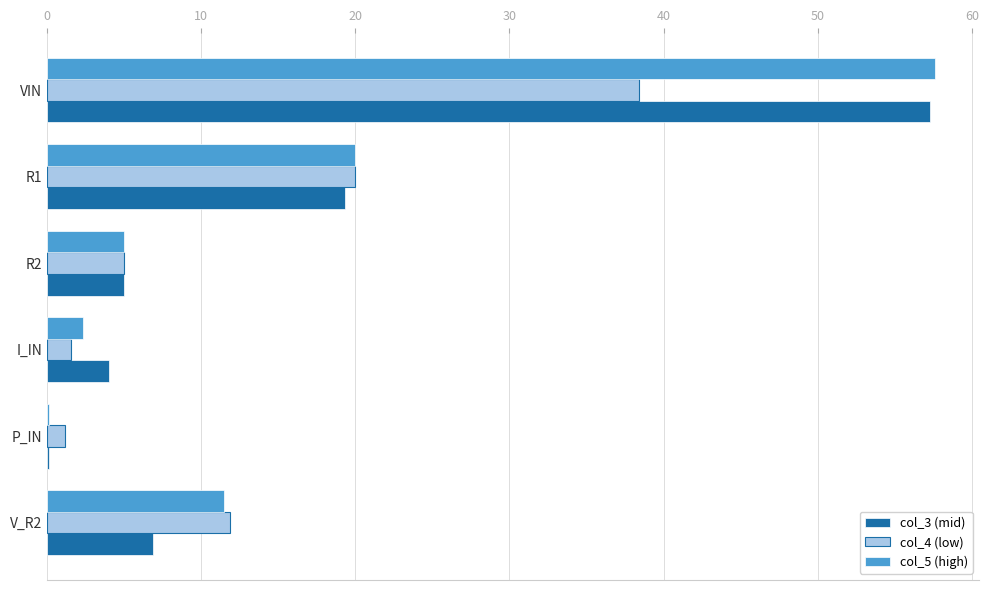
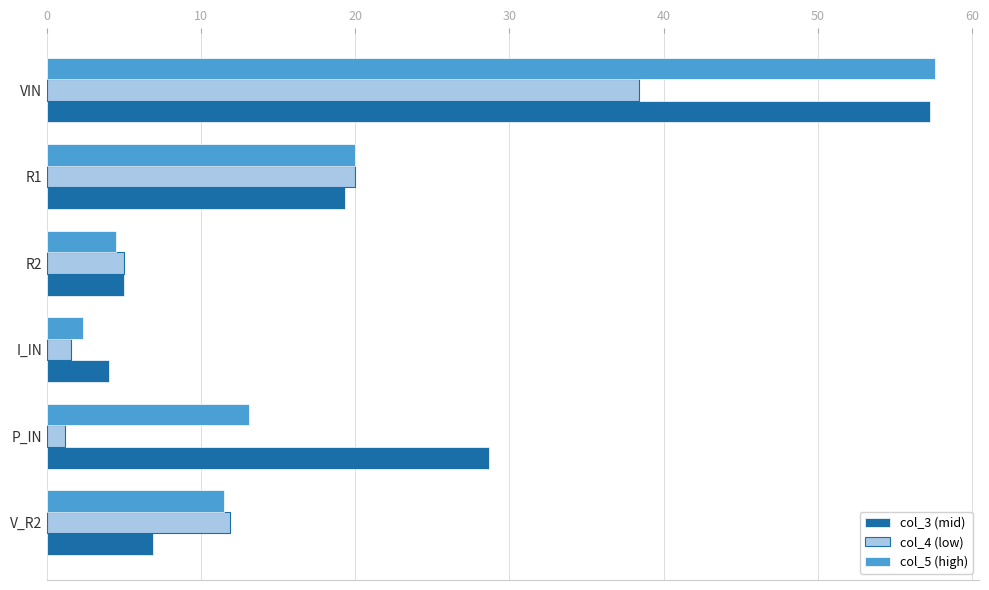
  {
    "col_3 (mid)": {
      "VIN": 57.3,
      "R1": 19.3,
      "R2": 5.0,
      "I_IN": 4.0,
-     "P_IN": 0.1,
+     "P_IN": 28.7,
      "V_R2": 6.9
    },
    "col_4 (low)": {
      "VIN": 38.4,
      "R1": 20.0,
      "R2": 5.0,
      "I_IN": 1.5,
      "P_IN": 1.1,
      "V_R2": 11.8
    },
    "col_5 (high)": {
      "VIN": 57.6,
      "R1": 20.0,
-     "R2": 5.0,
+     "R2": 4.5,
      "I_IN": 2.3,
-     "P_IN": 0.1,
+     "P_IN": 13.1,
      "V_R2": 11.5
    }
  }
